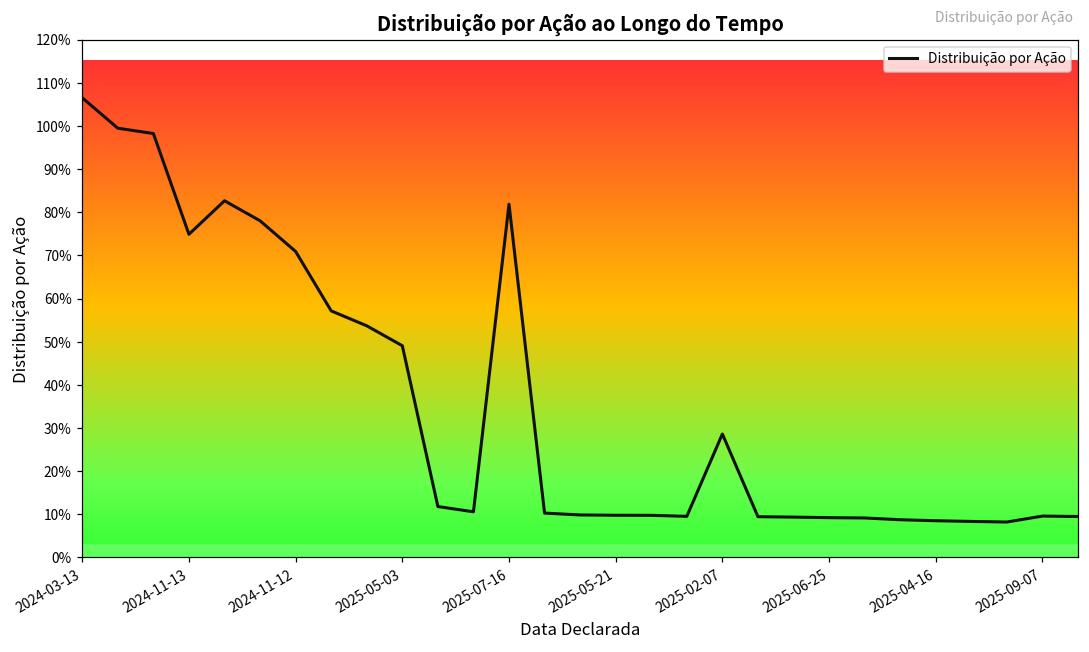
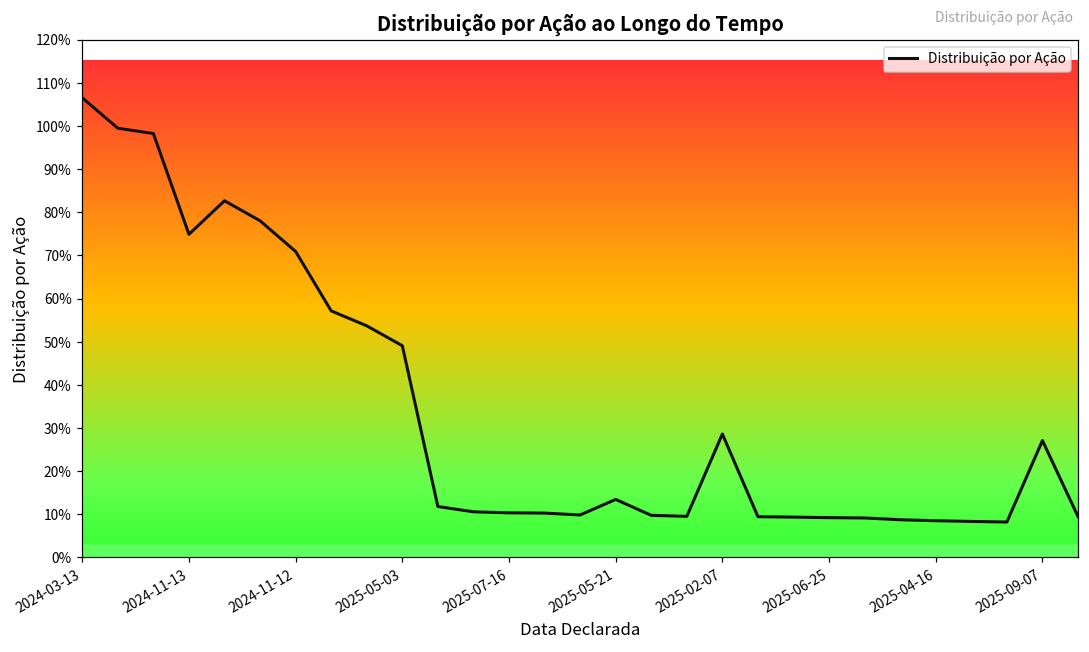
  {
    "2024-03-13": "107%",
    "2024-11-13": "75%",
    "2024-11-12": "71%",
    "2025-05-03": "49%",
-   "2025-07-16": "82%",
-   "2025-05-21": "10%",
+   "2025-07-16": "10%",
+   "2025-05-21": "13%",
    "2025-02-07": "29%",
    "2025-06-25": "9%",
    "2025-04-16": "9%",
-   "2025-09-07": "10%"
+   "2025-09-07": "27%"
  }
